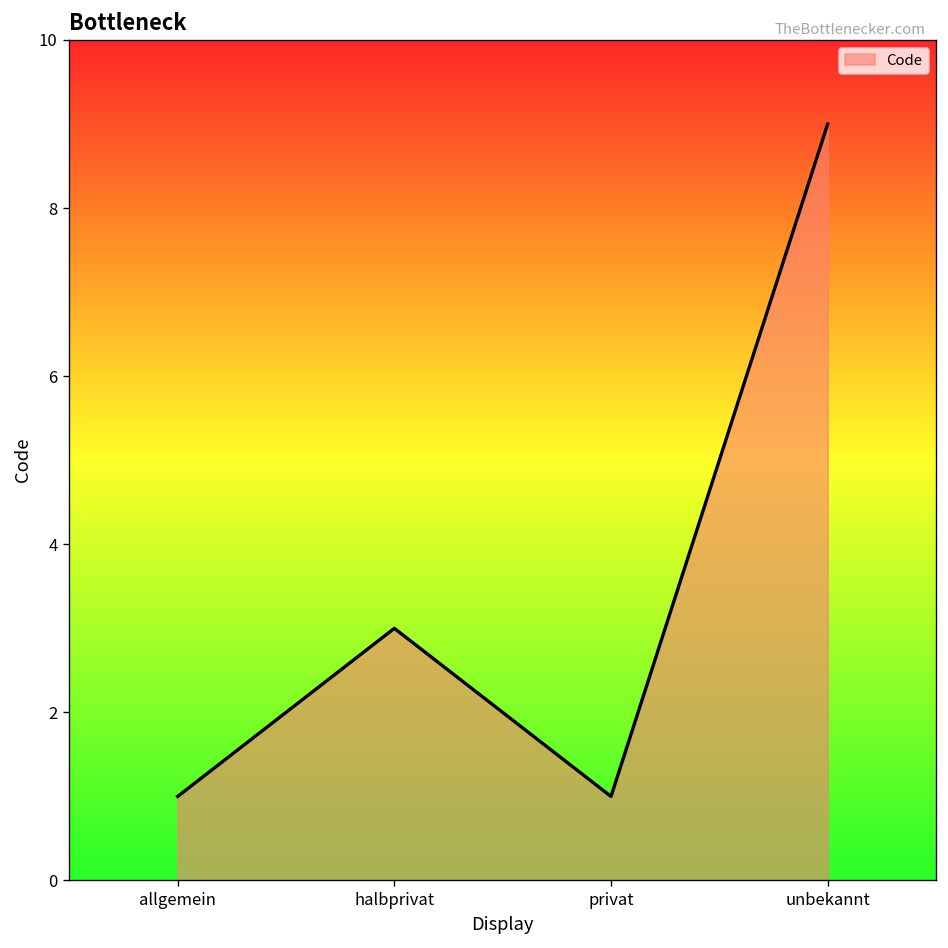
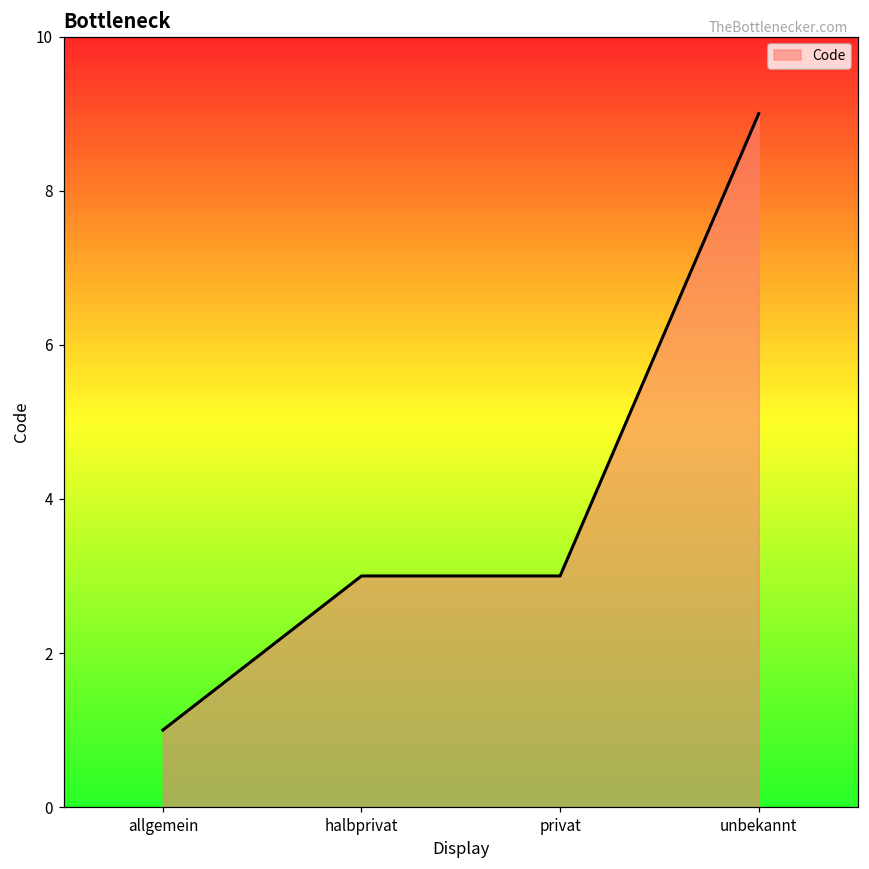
  {
    "allgemein": 1,
    "halbprivat": 3,
-   "privat": 1,
+   "privat": 3,
    "unbekannt": 9
  }
